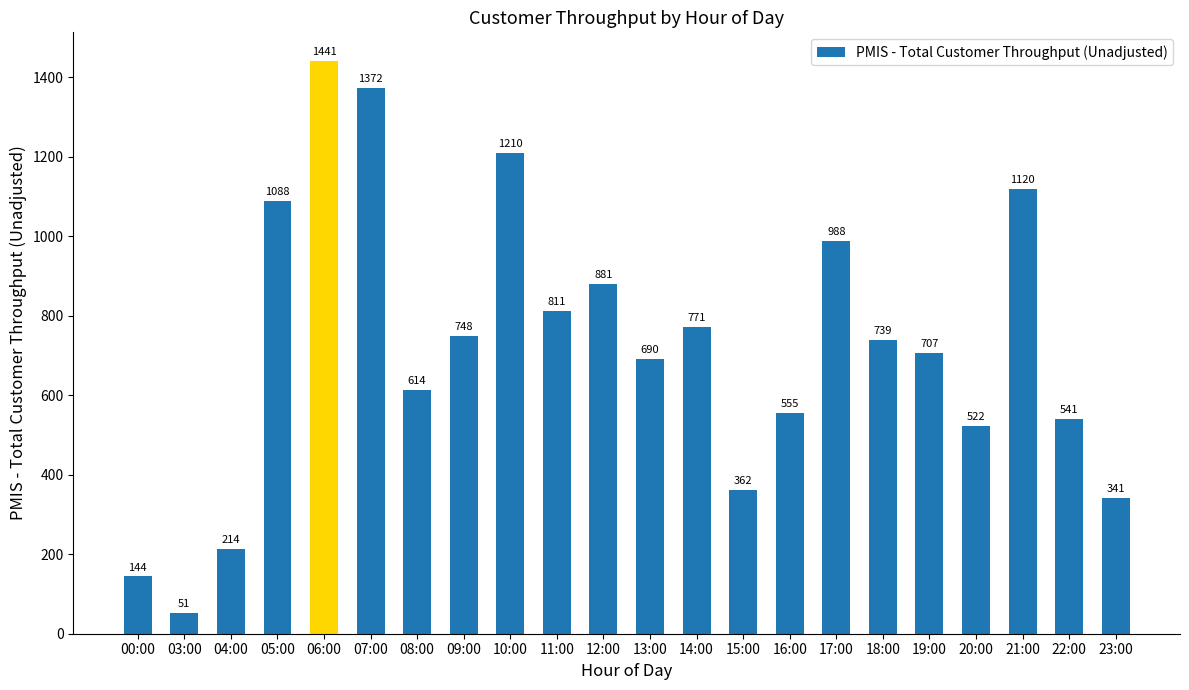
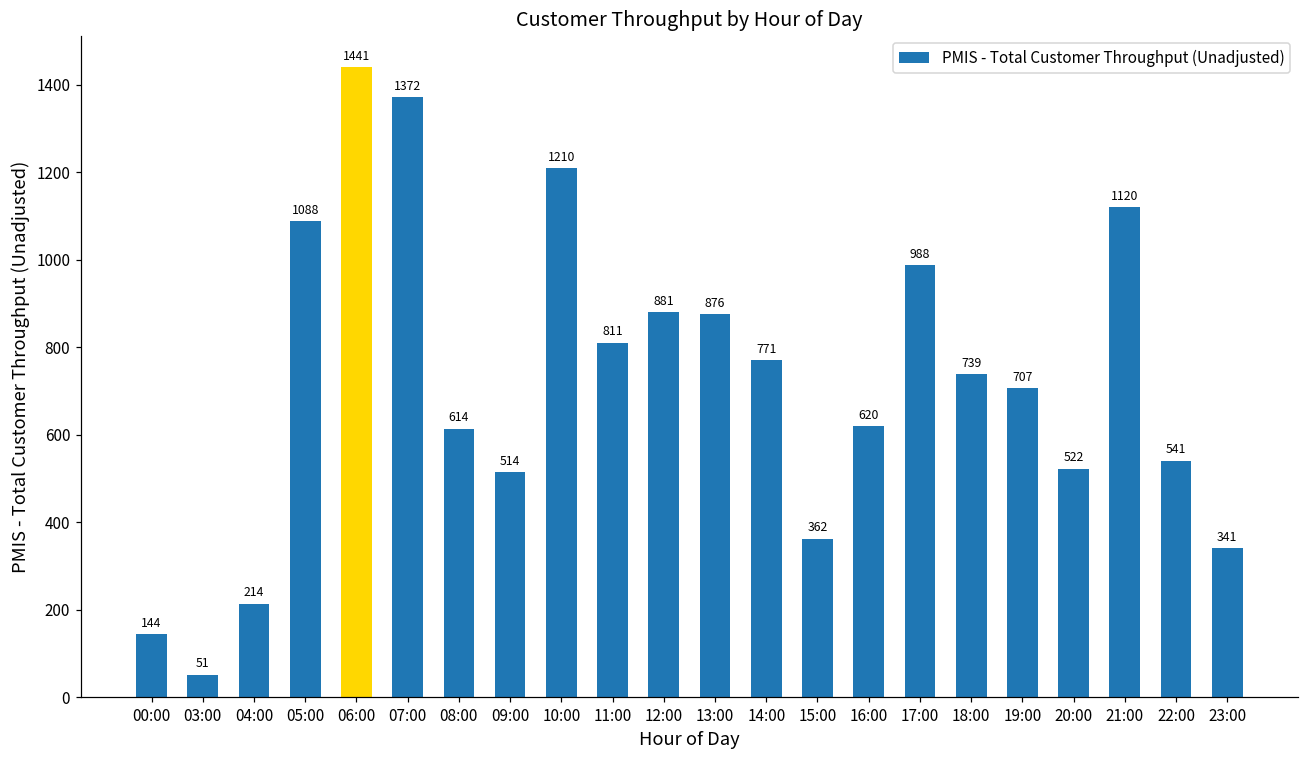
  {
    "00:00": 144,
    "03:00": 51,
    "04:00": 214,
    "05:00": 1088,
    "06:00": 1441,
    "07:00": 1372,
    "08:00": 614,
-   "09:00": 748,
+   "09:00": 514,
    "10:00": 1210,
    "11:00": 811,
    "12:00": 881,
-   "13:00": 690,
+   "13:00": 876,
    "14:00": 771,
    "15:00": 362,
-   "16:00": 555,
+   "16:00": 620,
    "17:00": 988,
    "18:00": 739,
    "19:00": 707,
    "20:00": 522,
    "21:00": 1120,
    "22:00": 541,
    "23:00": 341
  }
